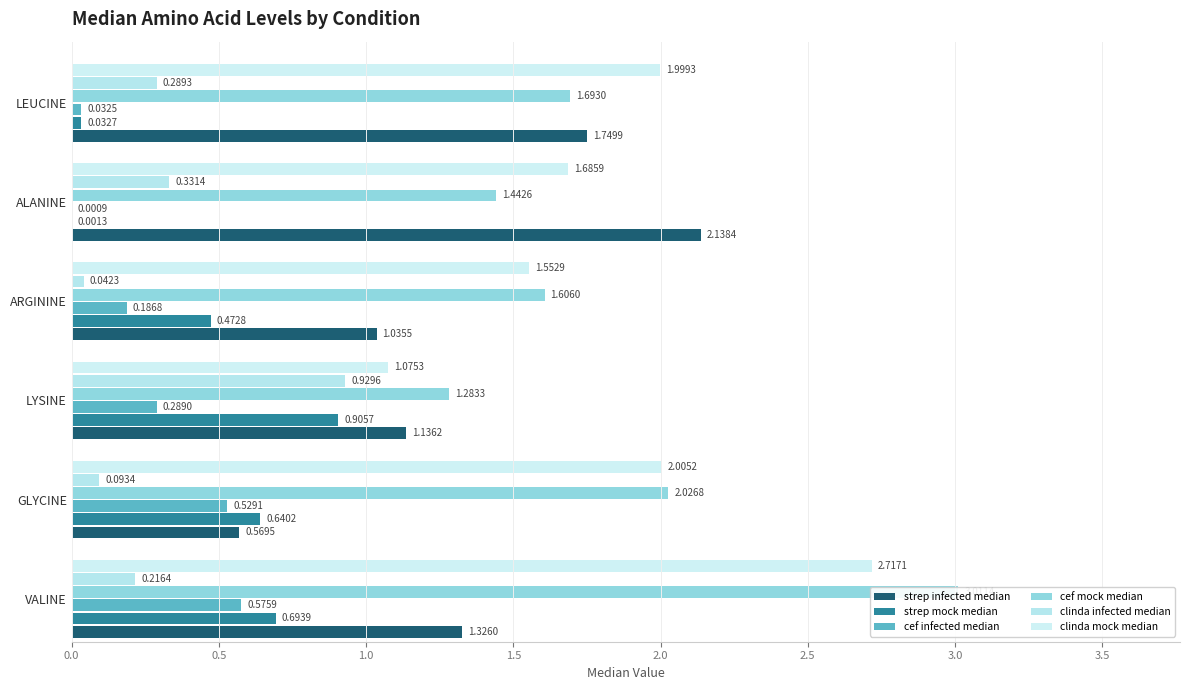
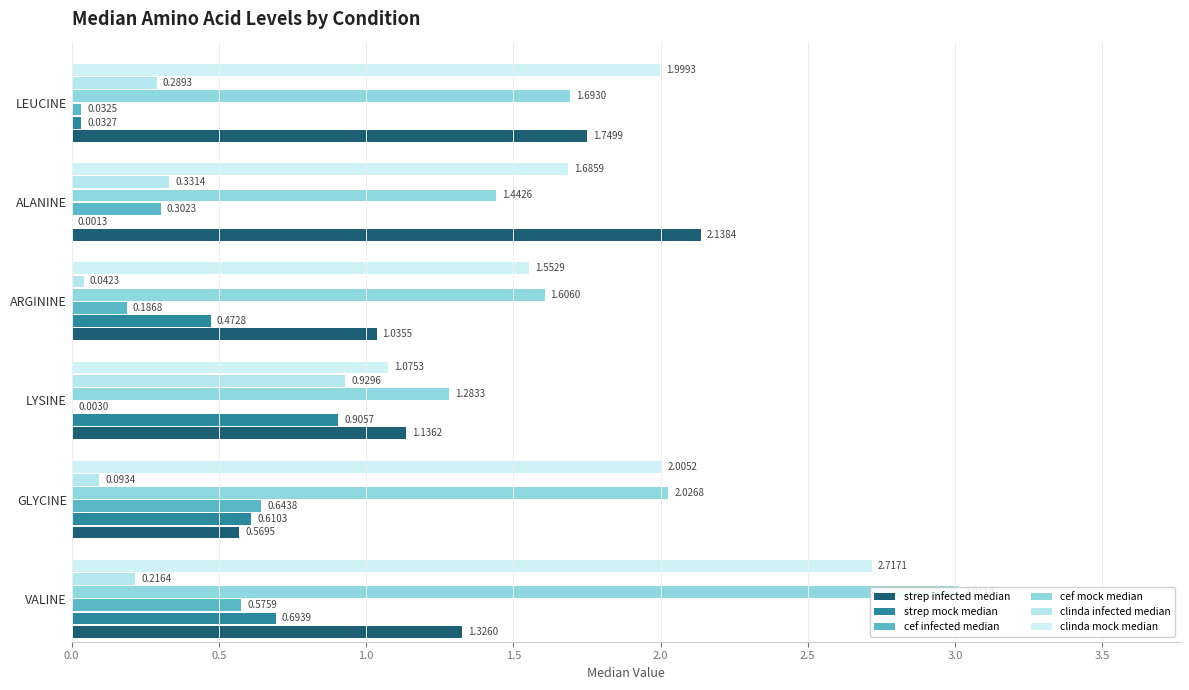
  {
    "strep infected median": {
      "LEUCINE": 1.7499,
      "ALANINE": 2.1384,
      "ARGININE": 1.0355,
      "LYSINE": 1.1362,
      "GLYCINE": 0.5695,
      "VALINE": 1.3260
    },
    "strep mock median": {
      "LEUCINE": 0.0327,
      "ALANINE": 0.0013,
      "ARGININE": 0.4728,
      "LYSINE": 0.9057,
-     "GLYCINE": 0.6402,
+     "GLYCINE": 0.6103,
      "VALINE": 0.6939
    },
    "cef infected median": {
      "LEUCINE": 0.0325,
-     "ALANINE": 0.0009,
+     "ALANINE": 0.3023,
      "ARGININE": 0.1868,
-     "LYSINE": 0.2890,
-     "GLYCINE": 0.5291,
+     "LYSINE": 0.0030,
+     "GLYCINE": 0.6438,
      "VALINE": 0.5759
    }
  }
